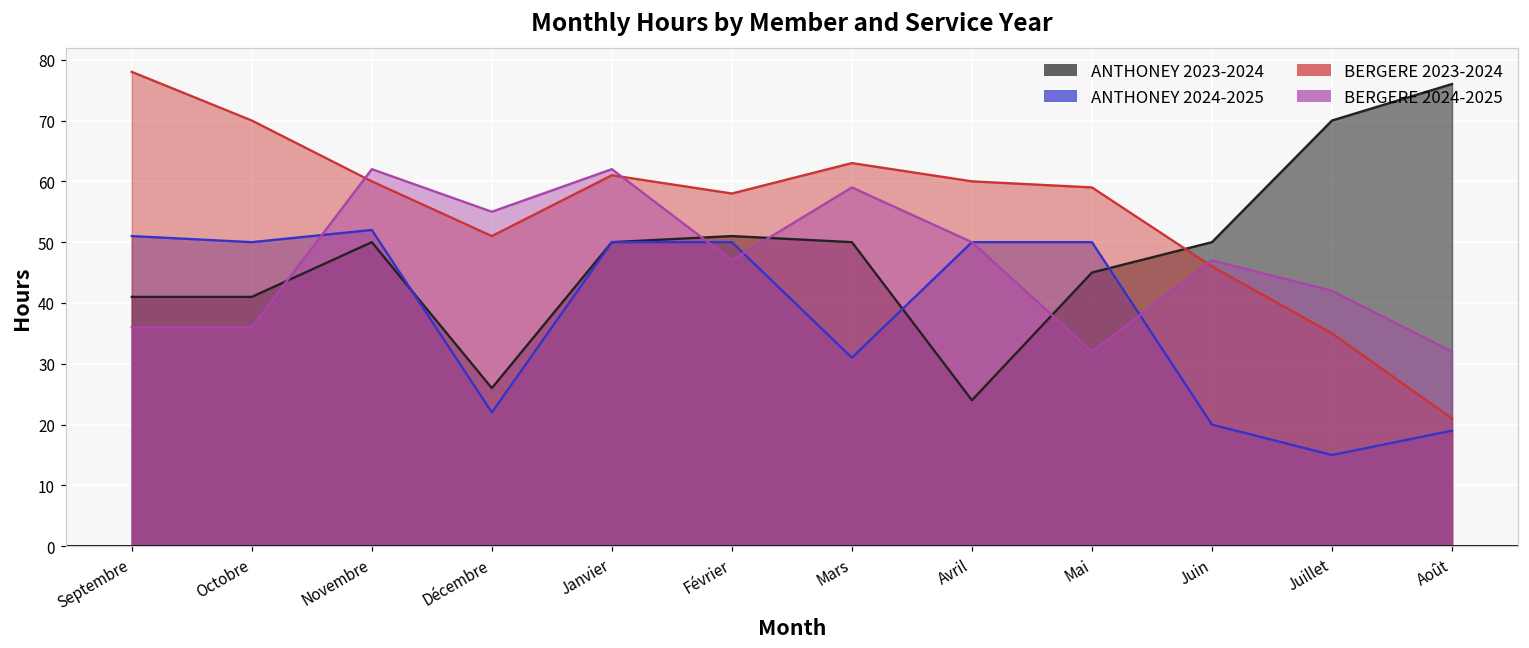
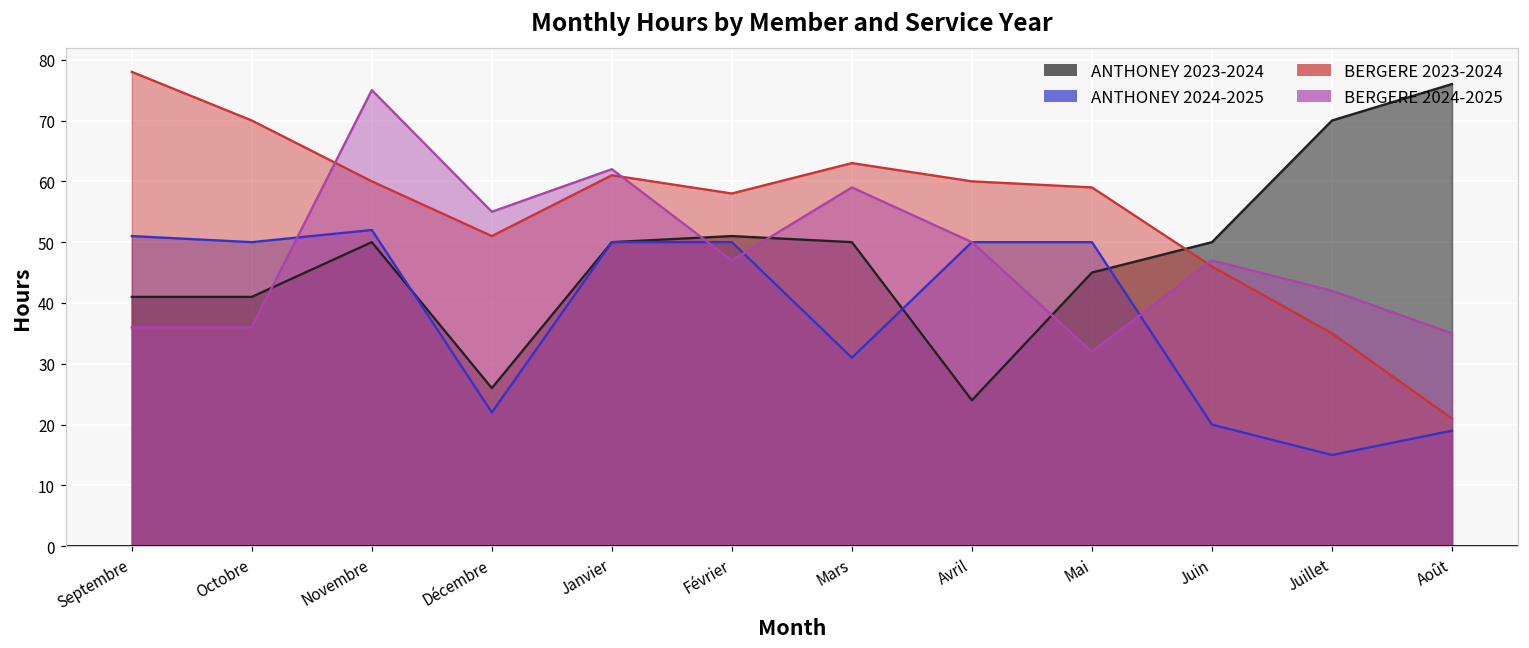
  {
    "ANTHONEY 2023-2024": {
      "Septembre": 41,
      "Octobre": 41,
      "Novembre": 50,
      "Décembre": 26,
      "Février": 51,
      "Mars": 50,
      "Avril": 24,
      "Mai": 45,
      "Juin": 50,
      "Juillet": 70,
      "Août": 76
    },
    "ANTHONEY 2024-2025": {
      "Septembre": 51,
      "Octobre": 50,
      "Novembre": 52,
      "Décembre": 22,
      "Février": 50,
      "Mars": 31,
      "Mai": 50,
      "Juin": 20,
      "Juillet": 15,
      "Août": 19
    },
    "BERGERE 2023-2024": {
      "Septembre": 78,
      "Octobre": 70,
      "Novembre": 60,
      "Décembre": 51,
      "Janvier": 61,
      "Février": 58,
      "Mars": 63,
      "Avril": 60,
      "Mai": 59,
      "Juin": 46,
      "Juillet": 35,
      "Août": 21
    },
    "BERGERE 2024-2025": {
      "Septembre": 36,
      "Octobre": 36,
-     "Novembre": 62,
+     "Novembre": 75,
      "Décembre": 55,
      "Janvier": 62,
      "Février": 47,
      "Mars": 59,
      "Mai": 32,
      "Juin": 47,
      "Juillet": 42,
-     "Août": 32
+     "Août": 35
    }
  }
